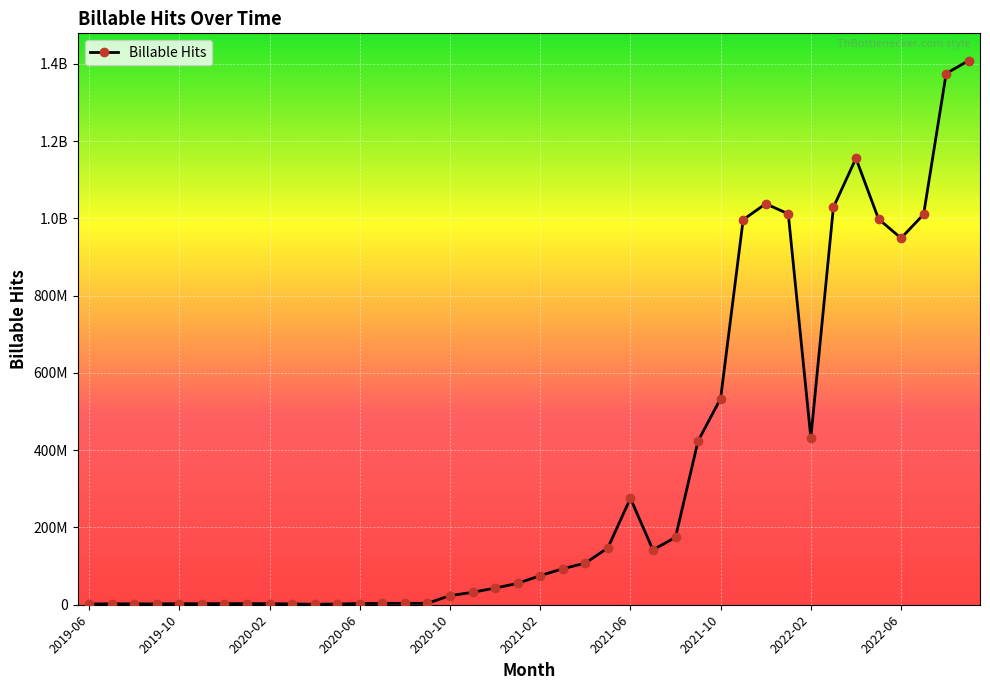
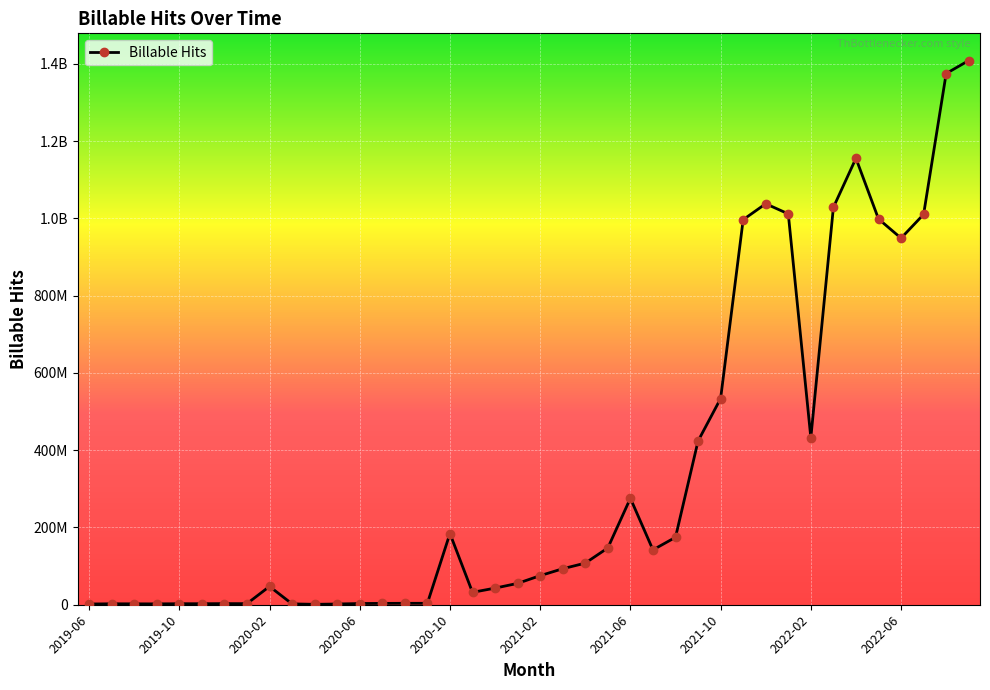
  {
    "2019-06": 0,
    "2019-10": 0,
-   "2020-02": 0,
+   "2020-02": 50000000,
    "2020-06": 0,
-   "2020-10": 20000000,
+   "2020-10": 180000000,
    "2021-02": 80000000,
    "2021-06": 280000000,
    "2021-10": 530000000,
    "2022-02": 430000000,
    "2022-06": 950000000
  }
